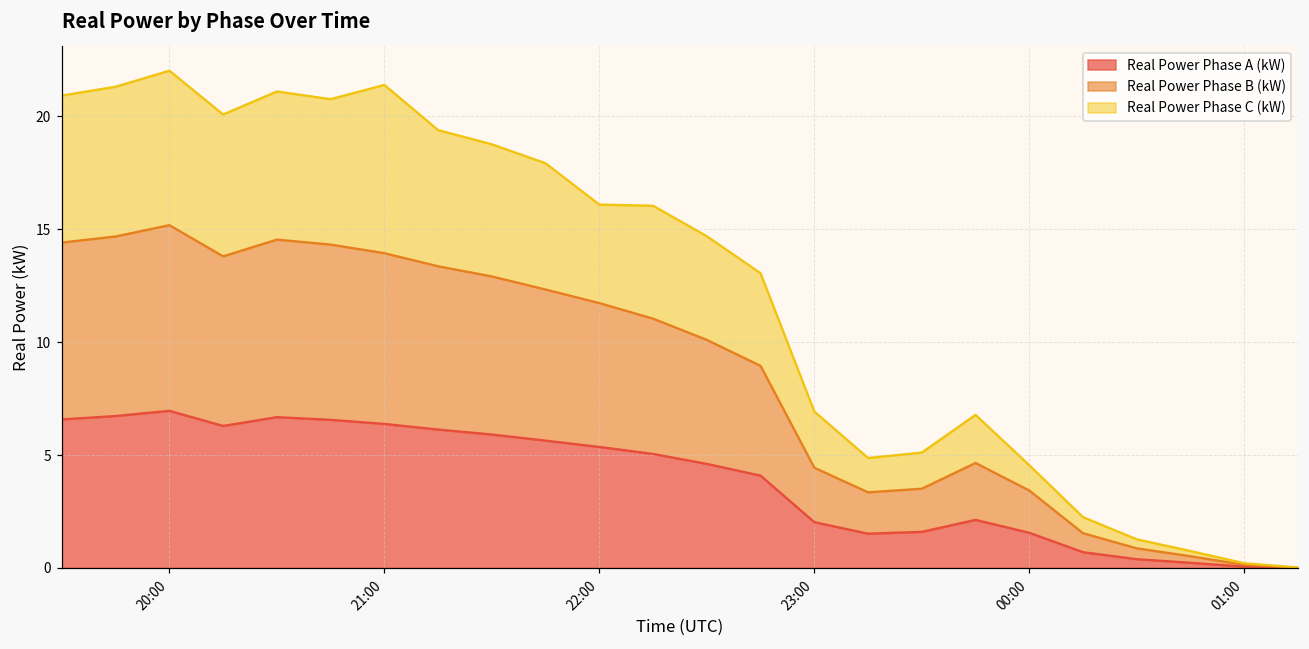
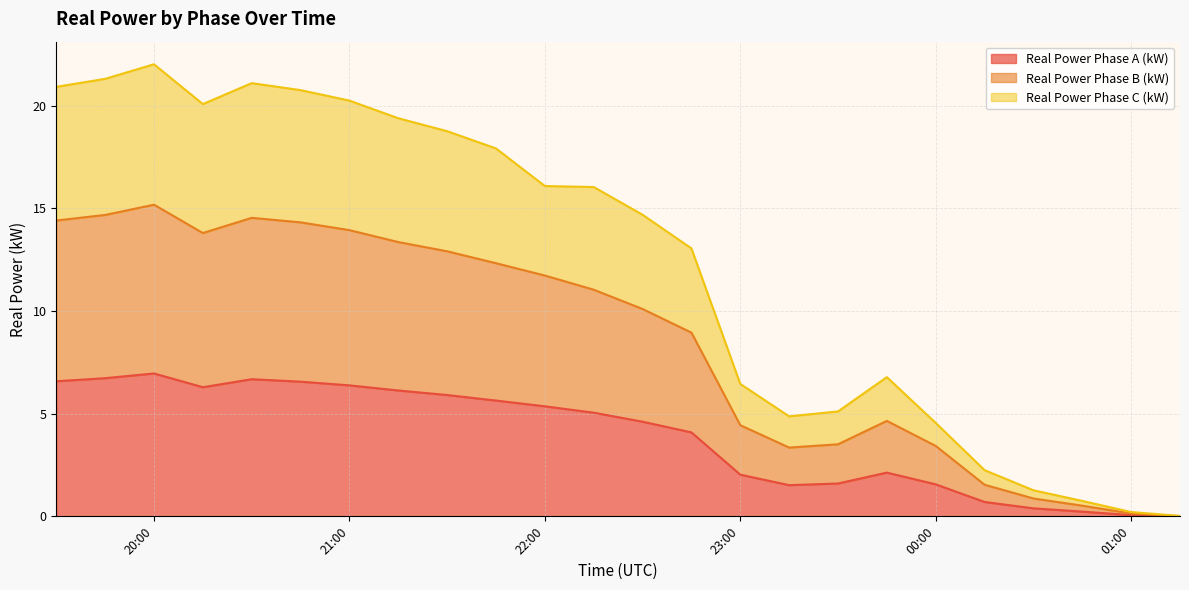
  {
    "Real Power Phase C (kW)": {
      "20:00": 6.8,
-     "21:00": 7.5,
+     "21:00": 6.3,
      "22:00": 4.4,
-     "23:00": 2.5,
+     "23:00": 2.0,
      "00:00": 1.1
    }
  }
